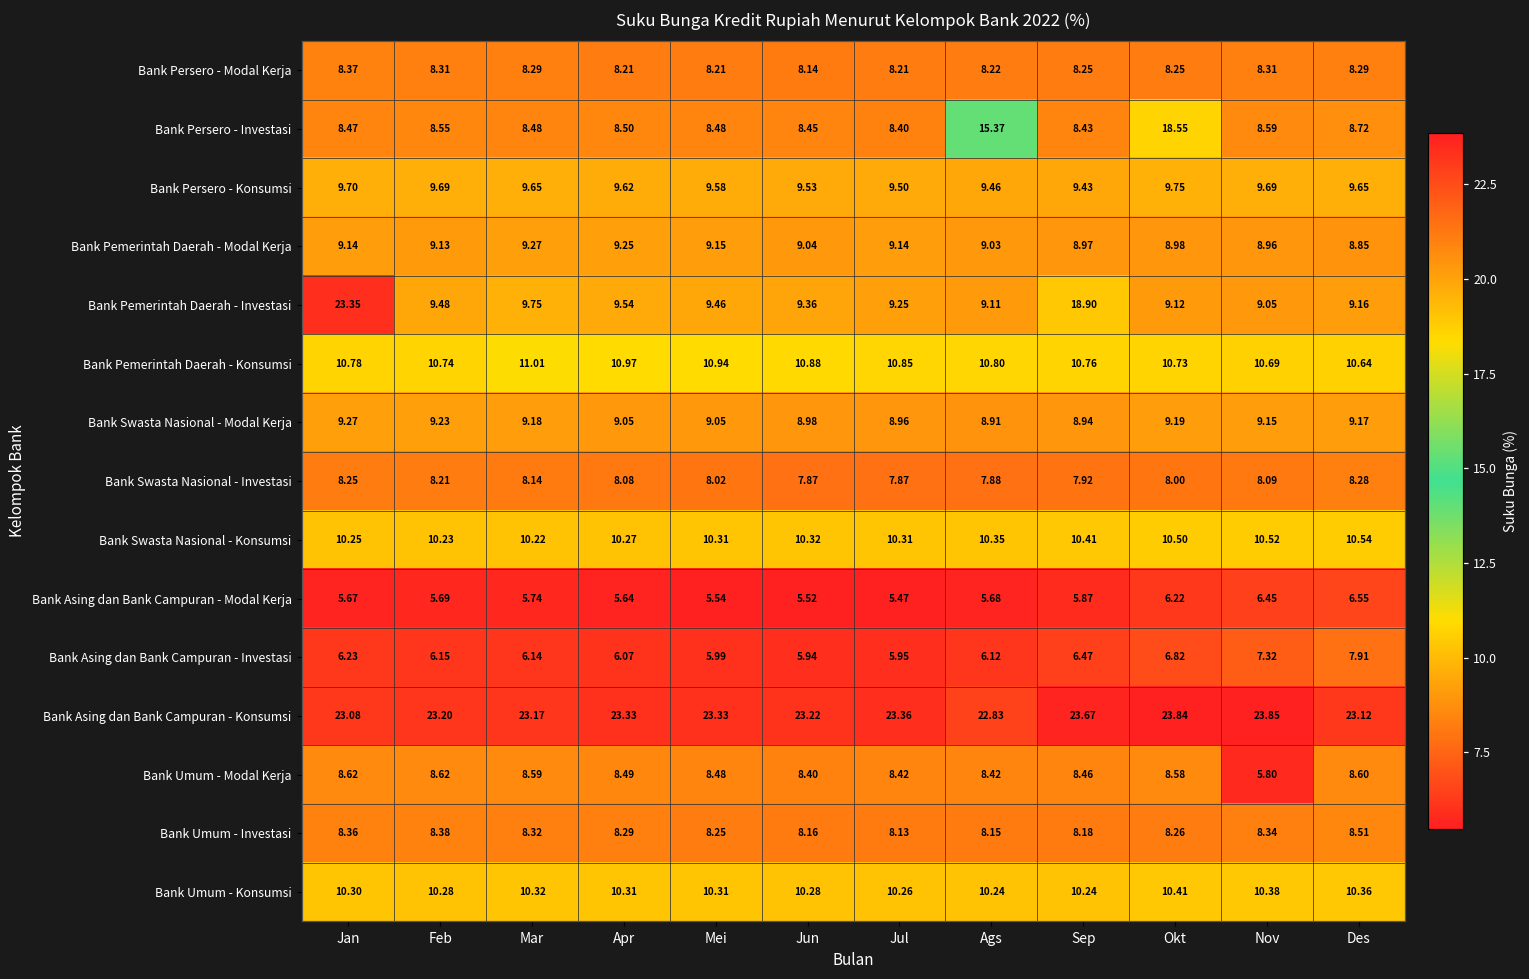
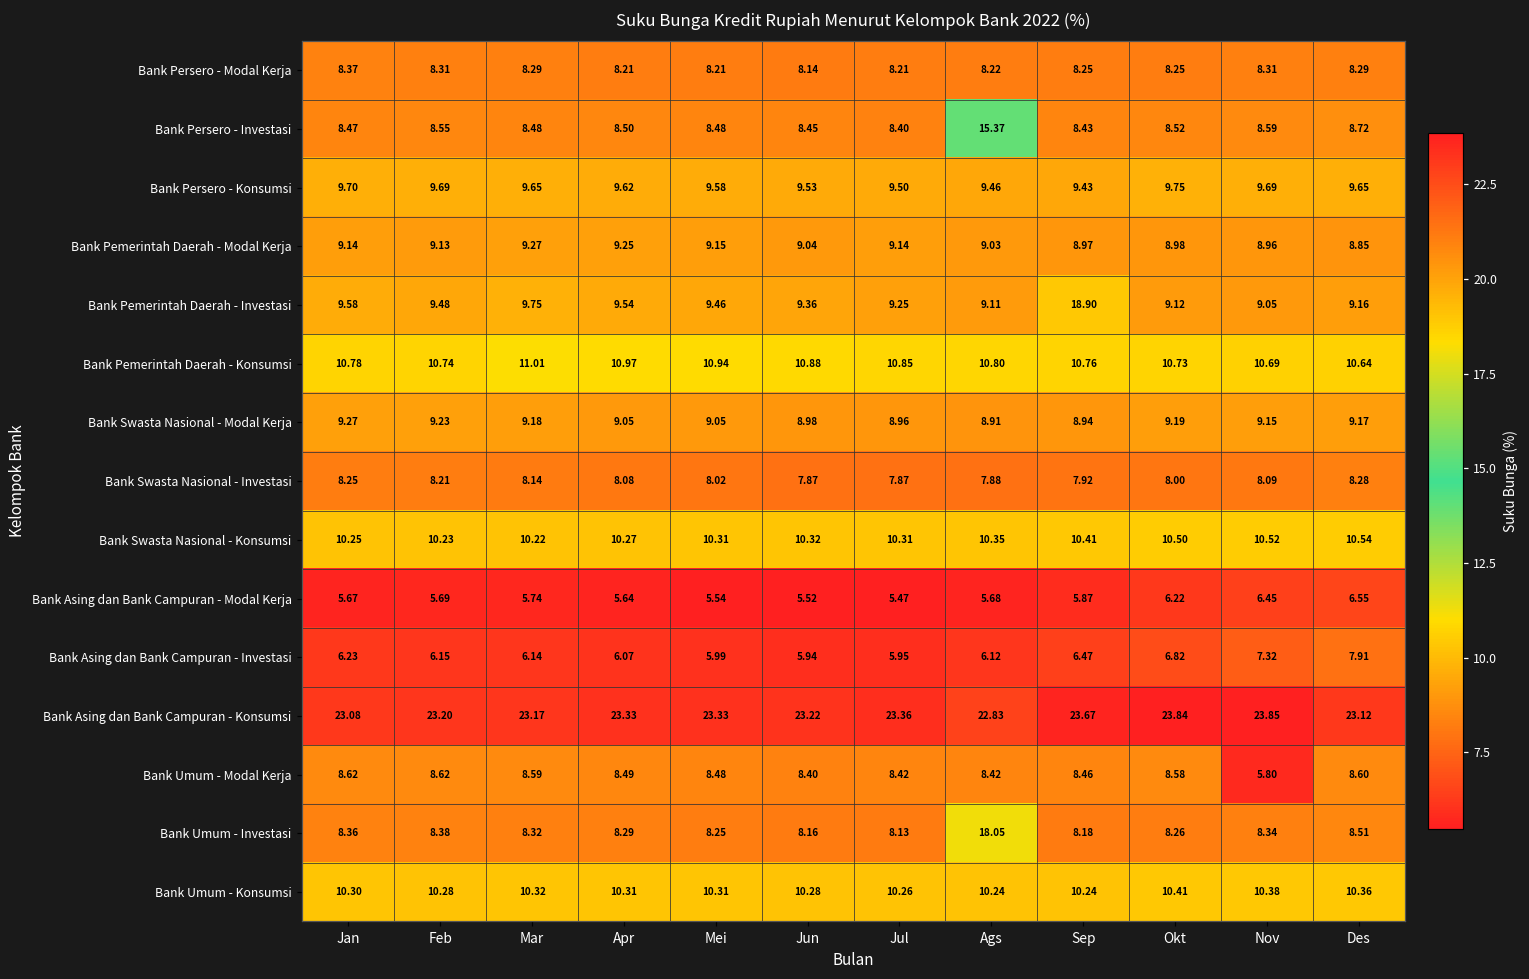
  {
    "Bank Persero - Modal Kerja": {
      "Jan": 8.37,
      "Feb": 8.31,
      "Mar": 8.29,
      "Apr": 8.21,
      "Mei": 8.21,
      "Jun": 8.14,
      "Jul": 8.21,
      "Ags": 8.22,
      "Sep": 8.25,
      "Okt": 8.25,
      "Nov": 8.31,
      "Des": 8.29
    },
    "Bank Persero - Investasi": {
      "Jan": 8.47,
      "Feb": 8.55,
      "Mar": 8.48,
      "Apr": 8.50,
      "Mei": 8.48,
      "Jun": 8.45,
      "Jul": 8.40,
      "Ags": 15.37,
      "Sep": 8.43,
-     "Okt": 18.55,
+     "Okt": 8.52,
      "Nov": 8.59,
      "Des": 8.72
    },
    "Bank Persero - Konsumsi": {
      "Jan": 9.70,
      "Feb": 9.69,
      "Mar": 9.65,
      "Apr": 9.62,
      "Mei": 9.58,
      "Jun": 9.53,
      "Jul": 9.50,
      "Ags": 9.46,
      "Sep": 9.43,
      "Okt": 9.75,
      "Nov": 9.69,
      "Des": 9.65
    },
    "Bank Pemerintah Daerah - Modal Kerja": {
      "Jan": 9.14,
      "Feb": 9.13,
      "Mar": 9.27,
      "Apr": 9.25,
      "Mei": 9.15,
      "Jun": 9.04,
      "Jul": 9.14,
      "Ags": 9.03,
      "Sep": 8.97,
      "Okt": 8.98,
      "Nov": 8.96,
      "Des": 8.85
    },
    "Bank Pemerintah Daerah - Investasi": {
-     "Jan": 23.35,
+     "Jan": 9.58,
      "Feb": 9.48,
      "Mar": 9.75,
      "Apr": 9.54,
      "Mei": 9.46,
      "Jun": 9.36,
      "Jul": 9.25,
      "Ags": 9.11,
      "Sep": 18.90,
      "Okt": 9.12,
      "Nov": 9.05,
      "Des": 9.16
    },
    "Bank Pemerintah Daerah - Konsumsi": {
      "Jan": 10.78,
      "Feb": 10.74,
      "Mar": 11.01,
      "Apr": 10.97,
      "Mei": 10.94,
      "Jun": 10.88,
      "Jul": 10.85,
      "Ags": 10.80,
      "Sep": 10.76,
      "Okt": 10.73,
      "Nov": 10.69,
      "Des": 10.64
    },
    "Bank Swasta Nasional - Modal Kerja": {
      "Jan": 9.27,
      "Feb": 9.23,
      "Mar": 9.18,
      "Apr": 9.05,
      "Mei": 9.05,
      "Jun": 8.98,
      "Jul": 8.96,
      "Ags": 8.91,
      "Sep": 8.94,
      "Okt": 9.19,
      "Nov": 9.15,
      "Des": 9.17
    },
    "Bank Swasta Nasional - Investasi": {
      "Jan": 8.25,
      "Feb": 8.21,
      "Mar": 8.14,
      "Apr": 8.08,
      "Mei": 8.02,
      "Jun": 7.87,
      "Jul": 7.87,
      "Ags": 7.88,
      "Sep": 7.92,
      "Okt": 8.00,
      "Nov": 8.09,
      "Des": 8.28
    },
    "Bank Swasta Nasional - Konsumsi": {
      "Jan": 10.25,
      "Feb": 10.23,
      "Mar": 10.22,
      "Apr": 10.27,
      "Mei": 10.31,
      "Jun": 10.32,
      "Jul": 10.31,
      "Ags": 10.35,
      "Sep": 10.41,
      "Okt": 10.50,
      "Nov": 10.52,
      "Des": 10.54
    },
    "Bank Asing dan Bank Campuran - Modal Kerja": {
      "Jan": 5.67,
      "Feb": 5.69,
      "Mar": 5.74,
      "Apr": 5.64,
      "Mei": 5.54,
      "Jun": 5.52,
      "Jul": 5.47,
      "Ags": 5.68,
      "Sep": 5.87,
      "Okt": 6.22,
      "Nov": 6.45,
      "Des": 6.55
    },
    "Bank Asing dan Bank Campuran - Investasi": {
      "Jan": 6.23,
      "Feb": 6.15,
      "Mar": 6.14,
      "Apr": 6.07,
      "Mei": 5.99,
      "Jun": 5.94,
      "Jul": 5.95,
      "Ags": 6.12,
      "Sep": 6.47,
      "Okt": 6.82,
      "Nov": 7.32,
      "Des": 7.91
    },
    "Bank Asing dan Bank Campuran - Konsumsi": {
      "Jan": 23.08,
      "Feb": 23.20,
      "Mar": 23.17,
      "Apr": 23.33,
      "Mei": 23.33,
      "Jun": 23.22,
      "Jul": 23.36,
      "Ags": 22.83,
      "Sep": 23.67,
      "Okt": 23.84,
      "Nov": 23.85,
      "Des": 23.12
    },
    "Bank Umum - Modal Kerja": {
      "Jan": 8.62,
      "Feb": 8.62,
      "Mar": 8.59,
      "Apr": 8.49,
      "Mei": 8.48,
      "Jun": 8.40,
      "Jul": 8.42,
      "Ags": 8.42,
      "Sep": 8.46,
      "Okt": 8.58,
      "Nov": 5.80,
      "Des": 8.60
    },
    "Bank Umum - Investasi": {
      "Jan": 8.36,
      "Feb": 8.38,
      "Mar": 8.32,
      "Apr": 8.29,
      "Mei": 8.25,
      "Jun": 8.16,
      "Jul": 8.13,
-     "Ags": 8.15,
+     "Ags": 18.05,
      "Sep": 8.18,
      "Okt": 8.26,
      "Nov": 8.34,
      "Des": 8.51
    },
    "Bank Umum - Konsumsi": {
      "Jan": 10.30,
      "Feb": 10.28,
      "Mar": 10.32,
      "Apr": 10.31,
      "Mei": 10.31,
      "Jun": 10.28,
      "Jul": 10.26,
      "Ags": 10.24,
      "Sep": 10.24,
      "Okt": 10.41,
      "Nov": 10.38,
      "Des": 10.36
    }
  }
